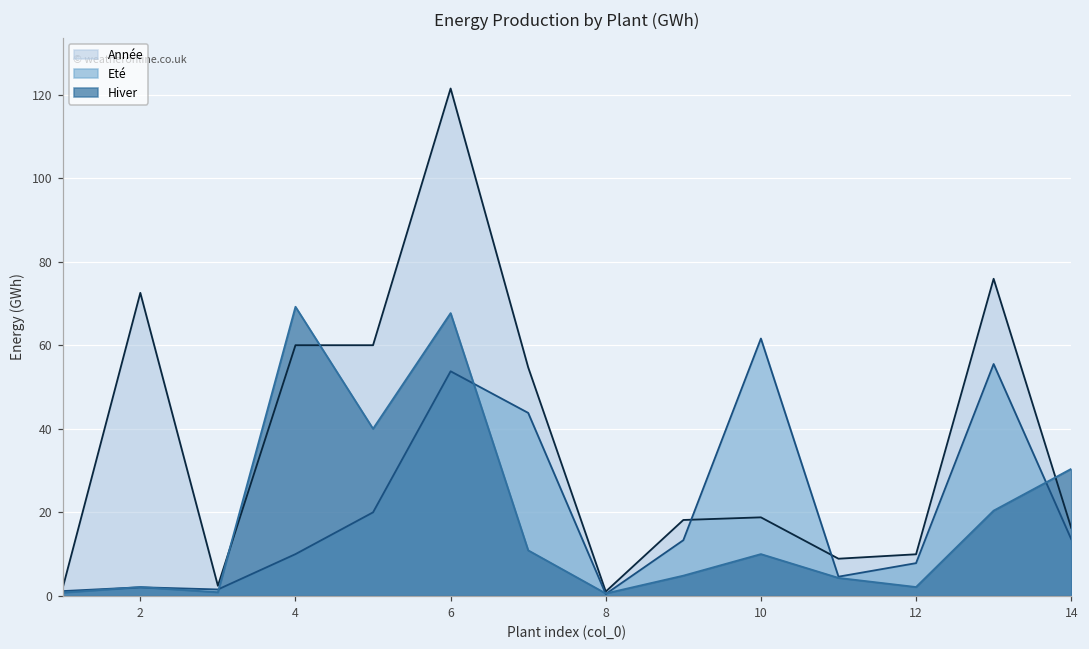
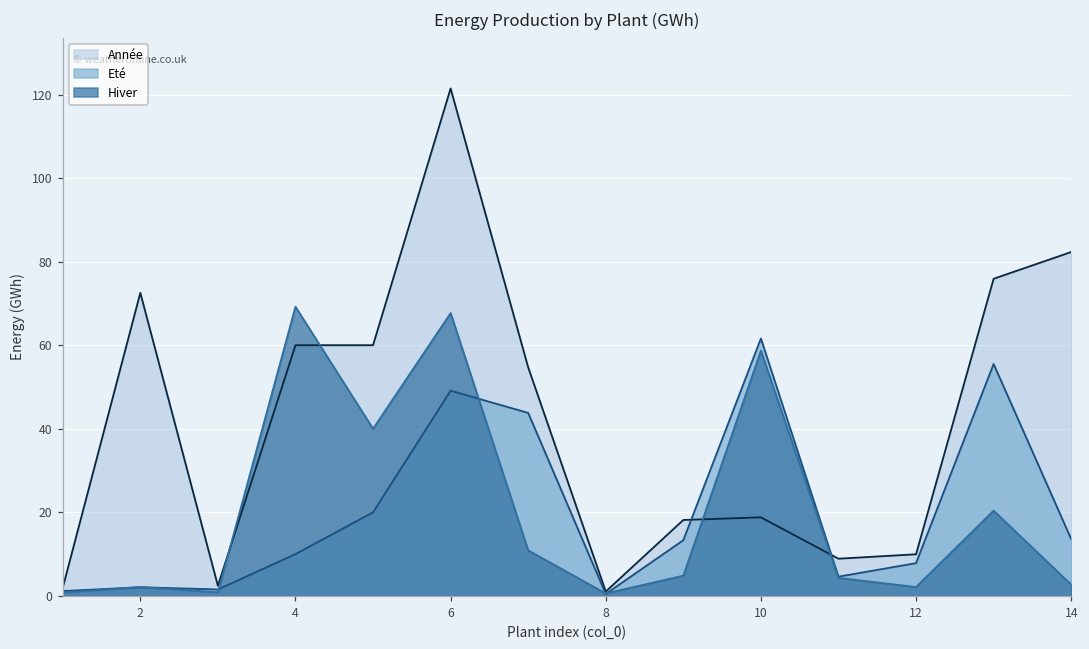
  {
    "Année": {
      "2": 73,
      "4": 60,
      "6": 121,
      "10": 19,
      "12": 10,
-     "14": 16
+     "14": 82
    },
    "Eté": {
      "4": 10,
-     "6": 54,
+     "6": 49,
      "10": 62,
      "12": 8,
      "14": 14
    },
    "Hiver": {
      "4": 69,
      "6": 68,
-     "10": 10,
+     "10": 59,
      "12": 2,
-     "14": 30
+     "14": 3
    }
  }
